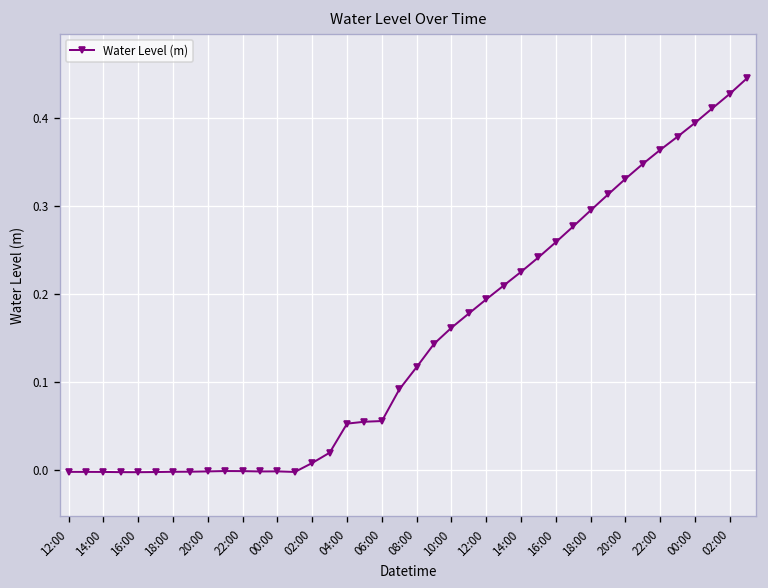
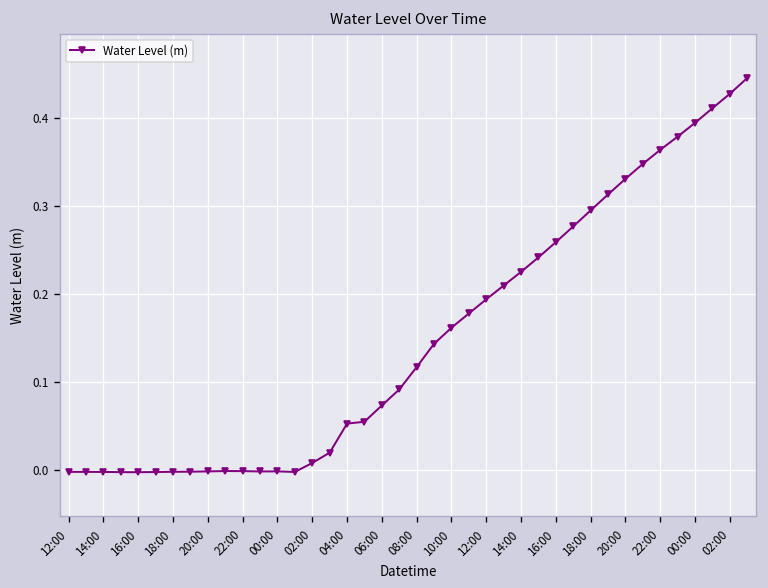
  {
    "04:00": 0.05,
-   "06:00": 0.06,
+   "06:00": 0.07,
    "08:00": 0.12,
    "10:00": 0.16
  }
